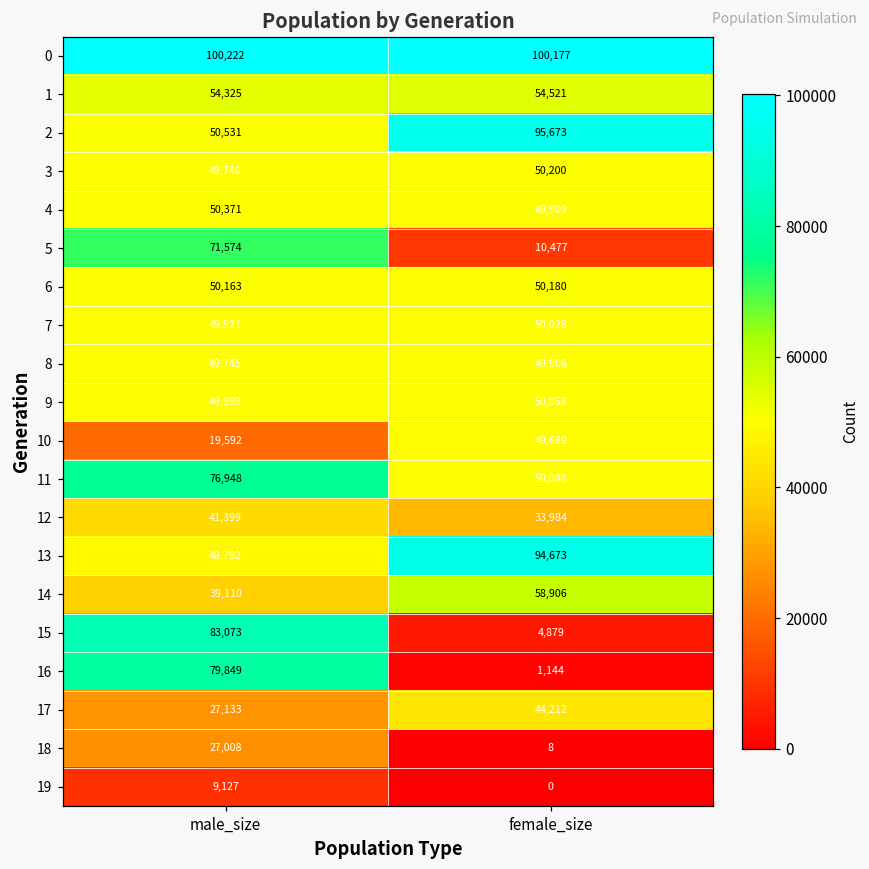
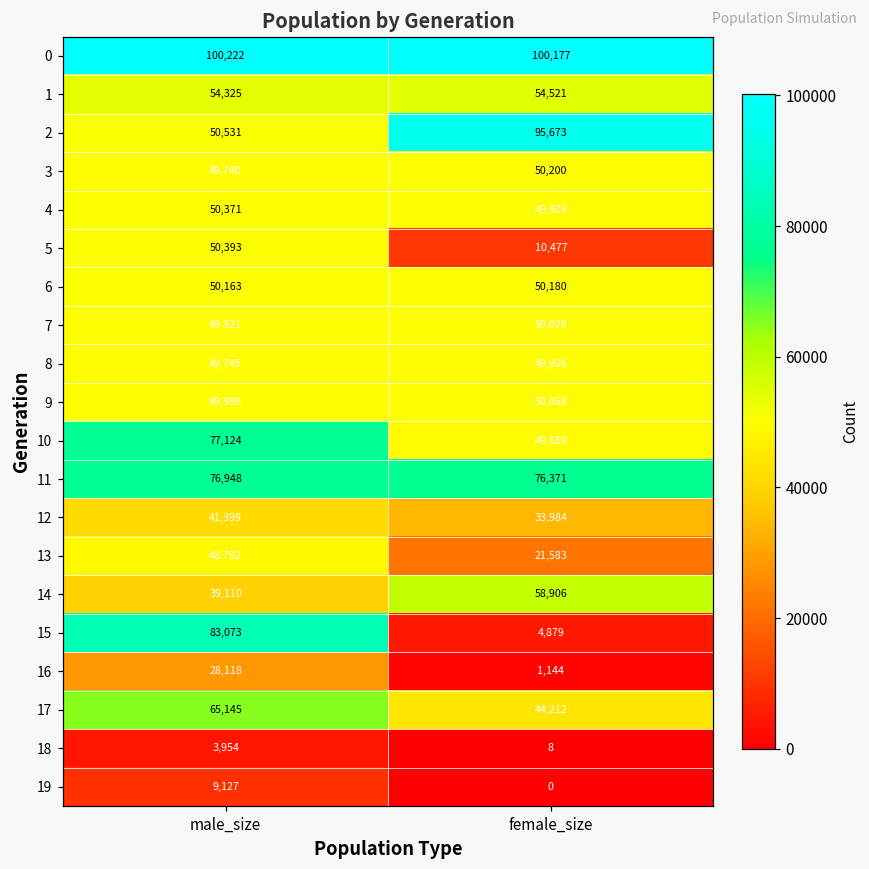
  {
    "0": {
      "male_size": "100,222",
      "female_size": "100,177"
    },
    "1": {
      "male_size": "54,325",
      "female_size": "54,521"
    },
    "2": {
      "male_size": "50,531",
      "female_size": "95,673"
    },
    "3": {
      "male_size": "49,740",
      "female_size": "50,200"
    },
    "4": {
      "male_size": "50,371",
      "female_size": "49,909"
    },
    "5": {
-     "male_size": "71,574",
+     "male_size": "50,393",
      "female_size": "10,477"
    },
    "6": {
      "male_size": "50,163",
      "female_size": "50,180"
    },
    "7": {
      "male_size": "49,921",
      "female_size": "50,028"
    },
    "8": {
      "male_size": "49,745",
      "female_size": "49,906"
    },
    "9": {
      "male_size": "49,999",
      "female_size": "50,068"
    },
    "10": {
-     "male_size": "19,592",
+     "male_size": "77,124",
      "female_size": "49,689"
    },
    "11": {
      "male_size": "76,948",
-     "female_size": "50,088"
+     "female_size": "76,371"
    },
    "12": {
      "male_size": "41,399",
      "female_size": "33,984"
    },
    "13": {
      "male_size": "48,792",
-     "female_size": "94,673"
+     "female_size": "21,583"
    },
    "14": {
      "male_size": "39,110",
      "female_size": "58,906"
    },
    "15": {
      "male_size": "83,073",
      "female_size": "4,879"
    },
    "16": {
-     "male_size": "79,849",
+     "male_size": "28,118",
      "female_size": "1,144"
    },
    "17": {
-     "male_size": "27,133",
+     "male_size": "65,145",
      "female_size": "44,212"
    },
    "18": {
-     "male_size": "27,008",
+     "male_size": "3,954",
      "female_size": "8"
    },
    "19": {
      "male_size": "9,127",
      "female_size": "0"
    }
  }
